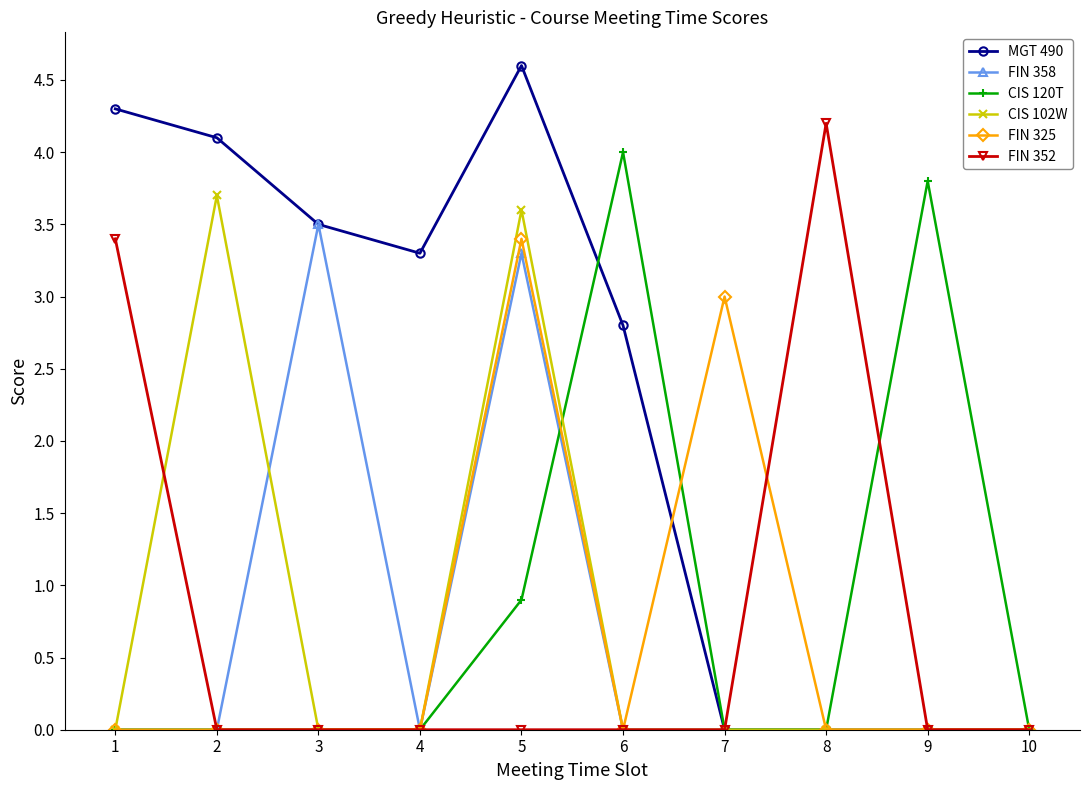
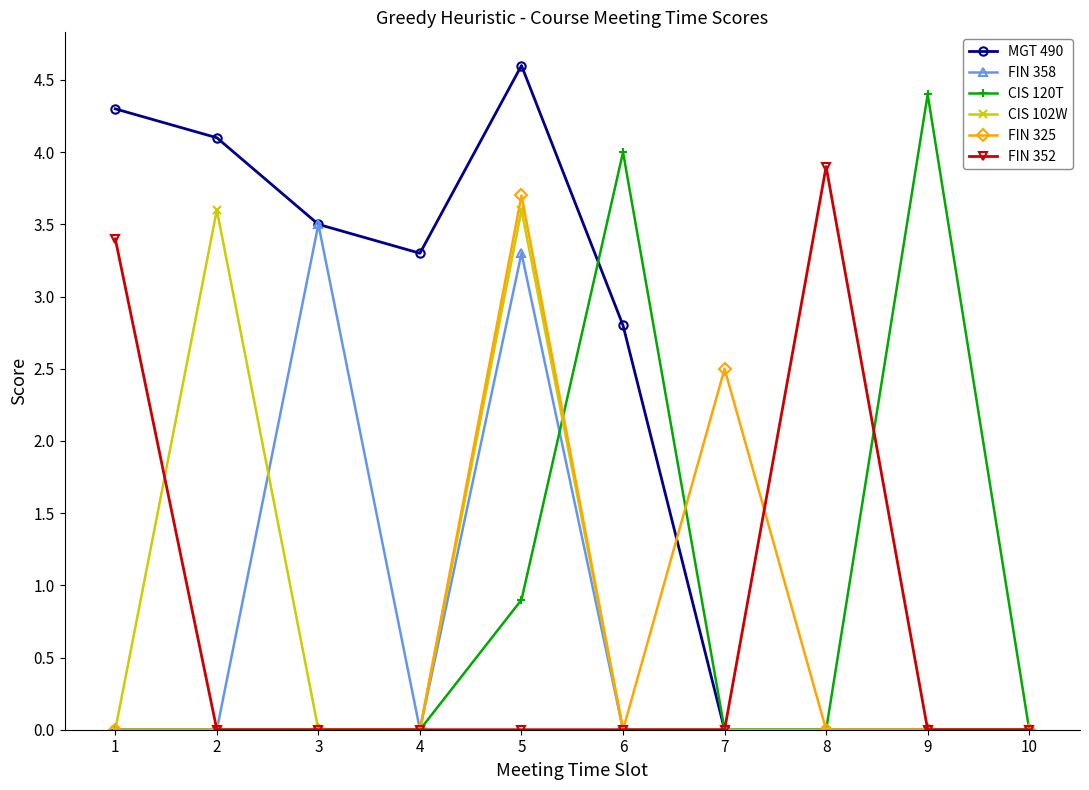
  {
    "MGT 490": {
      "1": 4.3,
      "2": 4.1,
      "4": 3.3,
      "5": 4.6,
      "6": 2.8
    },
    "FIN 358": {
      "5": 3.3
    },
    "CIS 120T": {
      "5": 0.9,
      "6": 4.0,
-     "9": 3.8
+     "9": 4.4
    },
    "CIS 102W": {
-     "2": 3.7,
+     "2": 3.6,
      "5": 3.6
    },
    "FIN 325": {
-     "5": 3.4,
-     "7": 3.0
+     "5": 3.7,
+     "7": 2.5
    },
    "FIN 352": {
      "1": 3.4,
      "5": 0.0,
-     "8": 4.2
+     "8": 3.9
    }
  }
